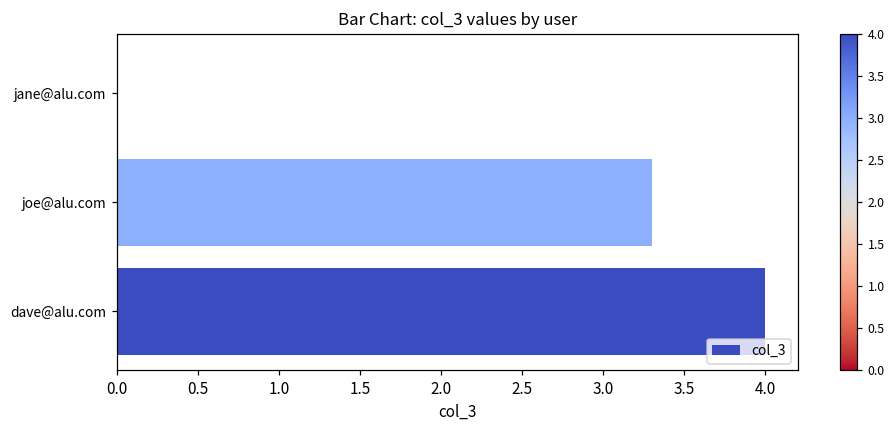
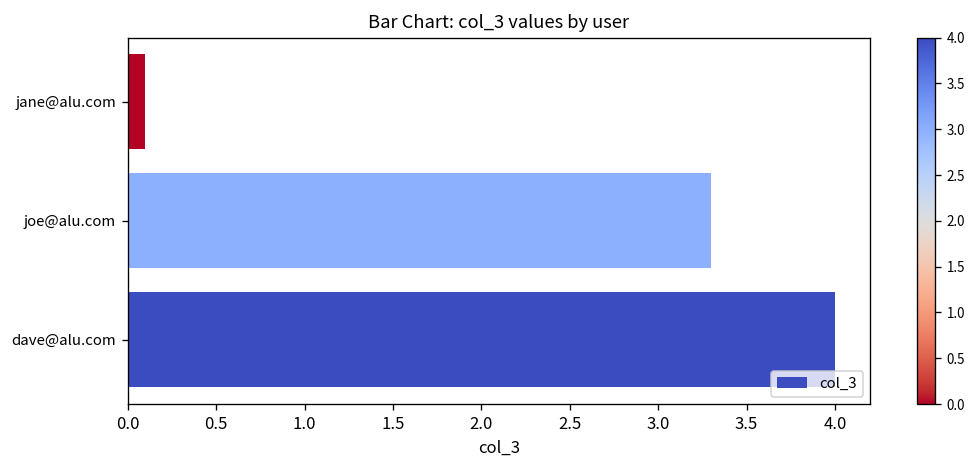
  {
-   "jane@alu.com": 0.0,
+   "jane@alu.com": 0.1,
    "joe@alu.com": 3.3,
    "dave@alu.com": 4.0
  }
